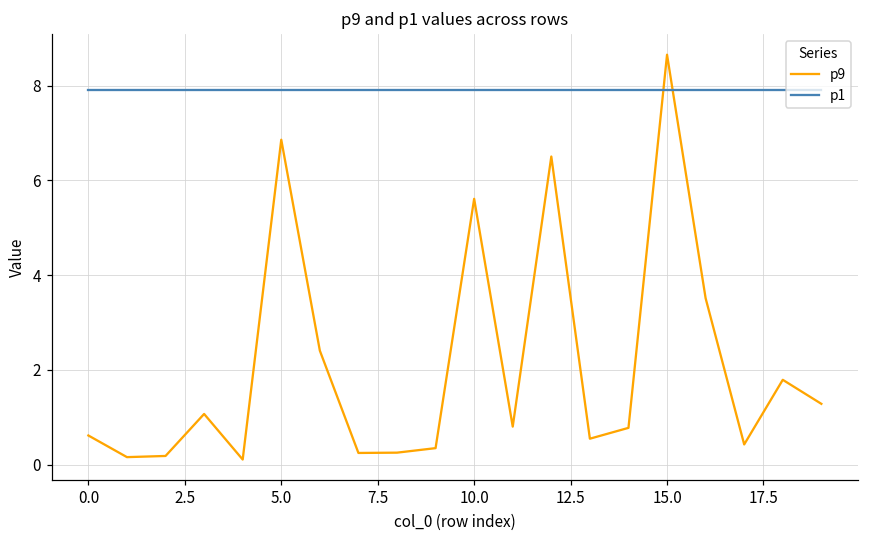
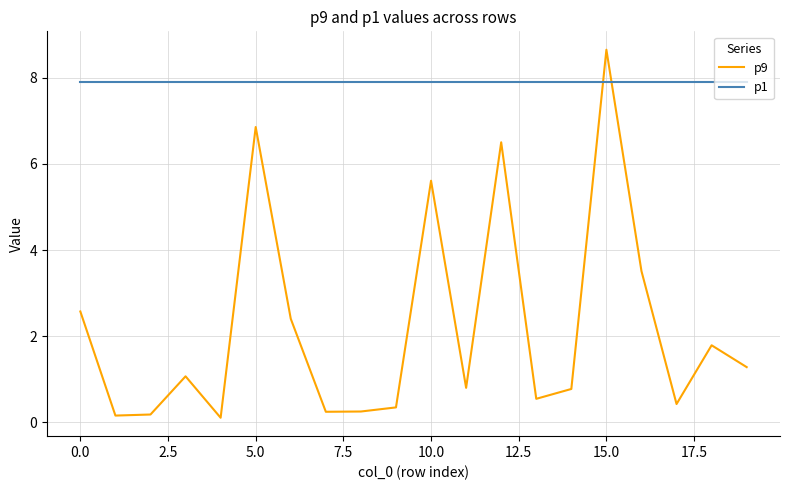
  {
    "p9": {
-     "0.0": 0.6,
+     "0.0": 2.6,
      "5.0": 6.9,
      "10.0": 5.6,
      "15.0": 8.7
    },
    "p1": {
      "0.0": 7.9,
      "5.0": 7.9,
      "10.0": 7.9,
      "15.0": 7.9
    }
  }
